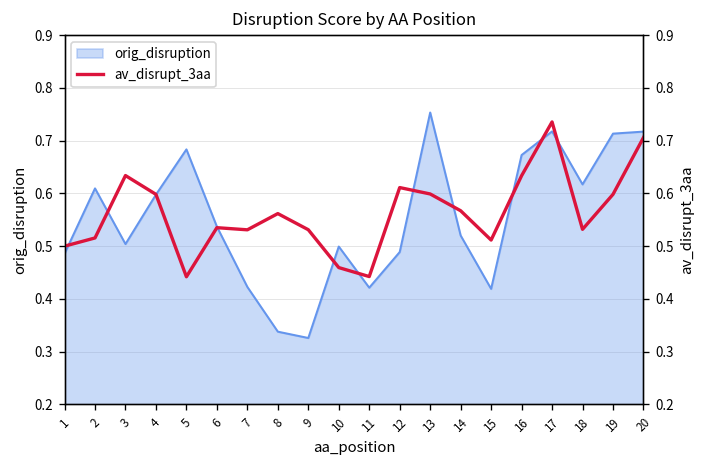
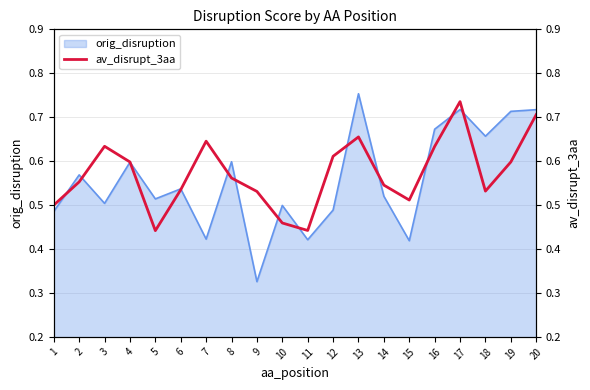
  {
    "orig_disruption": {
      "1": 0.49,
-     "2": 0.61,
+     "2": 0.57,
      "3": 0.50,
      "4": 0.60,
-     "5": 0.68,
+     "5": 0.51,
      "6": 0.54,
      "7": 0.42,
-     "8": 0.34,
+     "8": 0.60,
      "9": 0.33,
      "10": 0.50,
      "11": 0.42,
      "12": 0.49,
      "13": 0.75,
      "14": 0.52,
      "15": 0.42,
      "16": 0.67,
      "17": 0.72,
-     "18": 0.62,
+     "18": 0.66,
      "19": 0.71,
      "20": 0.72
    },
    "av_disrupt_3aa": {
      "1": 0.50,
-     "2": 0.52,
+     "2": 0.55,
      "3": 0.63,
      "4": 0.60,
      "5": 0.44,
      "6": 0.53,
-     "7": 0.53,
+     "7": 0.65,
      "8": 0.56,
      "9": 0.53,
      "10": 0.46,
      "11": 0.44,
      "12": 0.61,
-     "13": 0.60,
-     "14": 0.57,
+     "13": 0.66,
+     "14": 0.55,
      "15": 0.51,
      "16": 0.63,
      "17": 0.74,
      "18": 0.53,
      "19": 0.60,
      "20": 0.71
    }
  }
